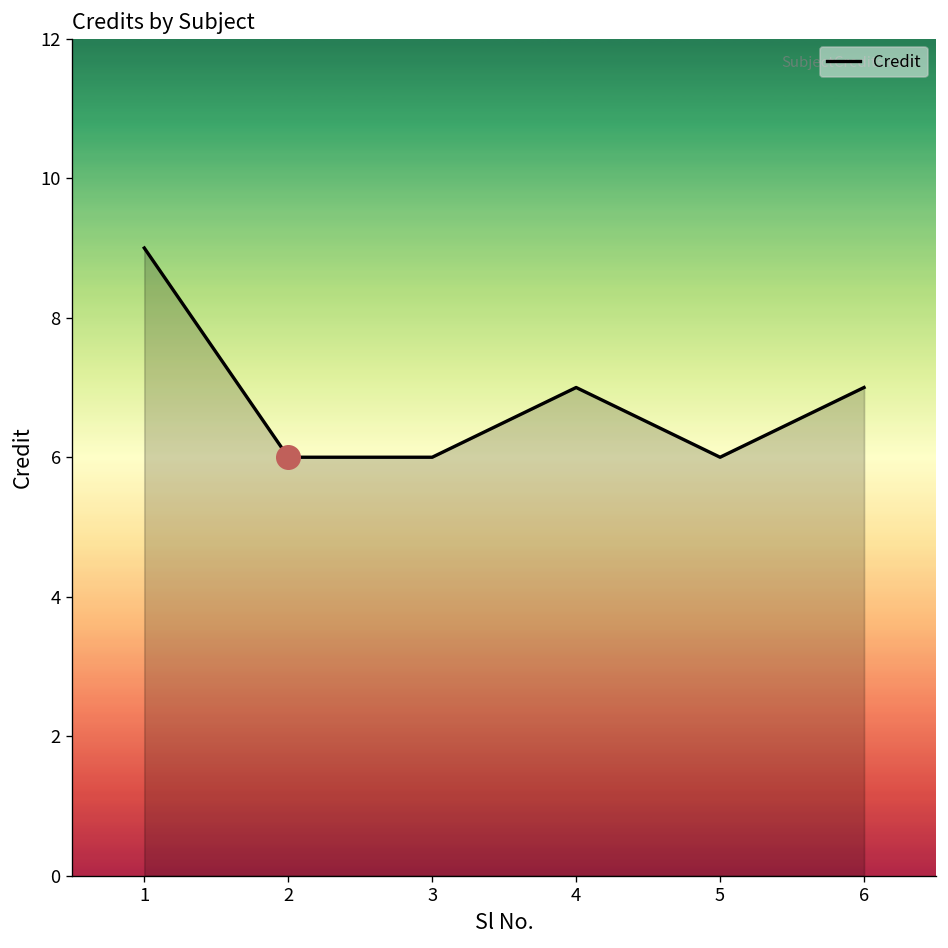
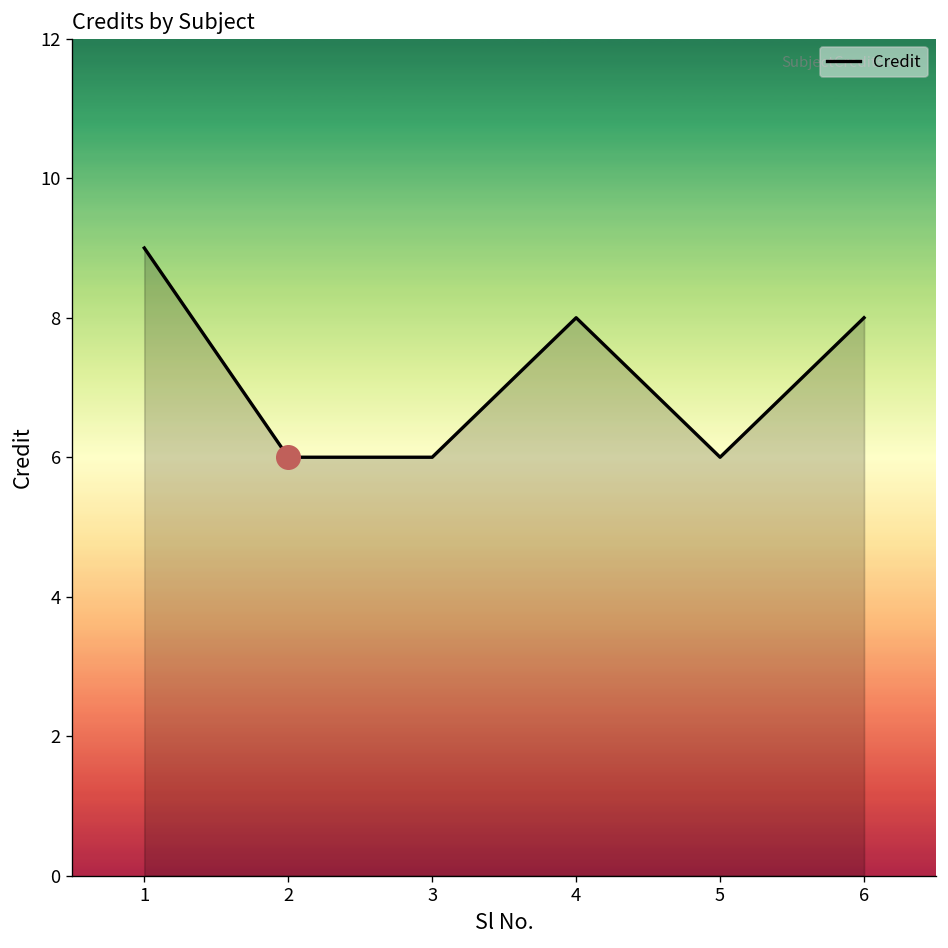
  {
    "Credit": {
      "1": 9,
      "3": 6,
-     "4": 7,
+     "4": 8,
      "5": 6,
-     "6": 7
+     "6": 8
    }
  }
